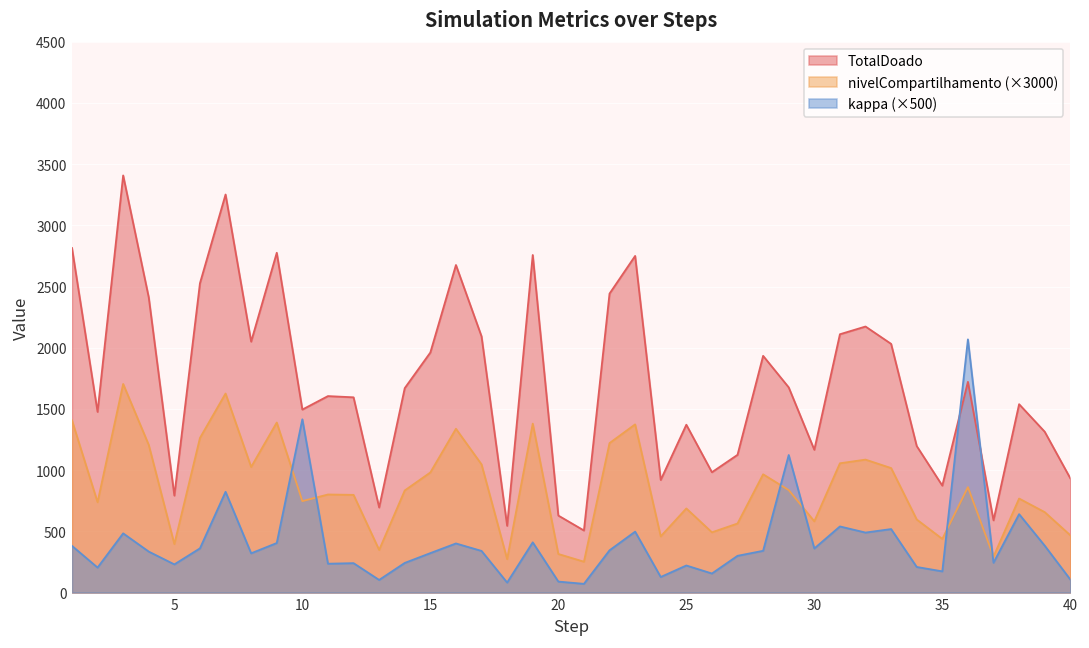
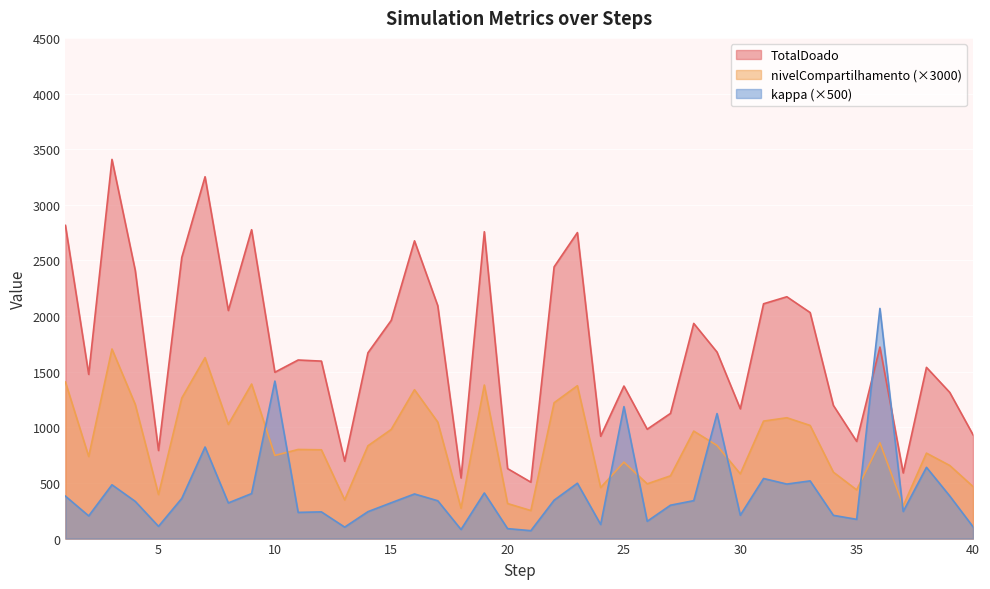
  {
    "kappa (×500)": {
-     "5": 230,
+     "5": 110,
      "10": 1420,
      "15": 320,
      "20": 90,
-     "25": 220,
-     "30": 360,
+     "25": 1190,
+     "30": 210,
      "35": 170,
      "40": 110
    }
  }
